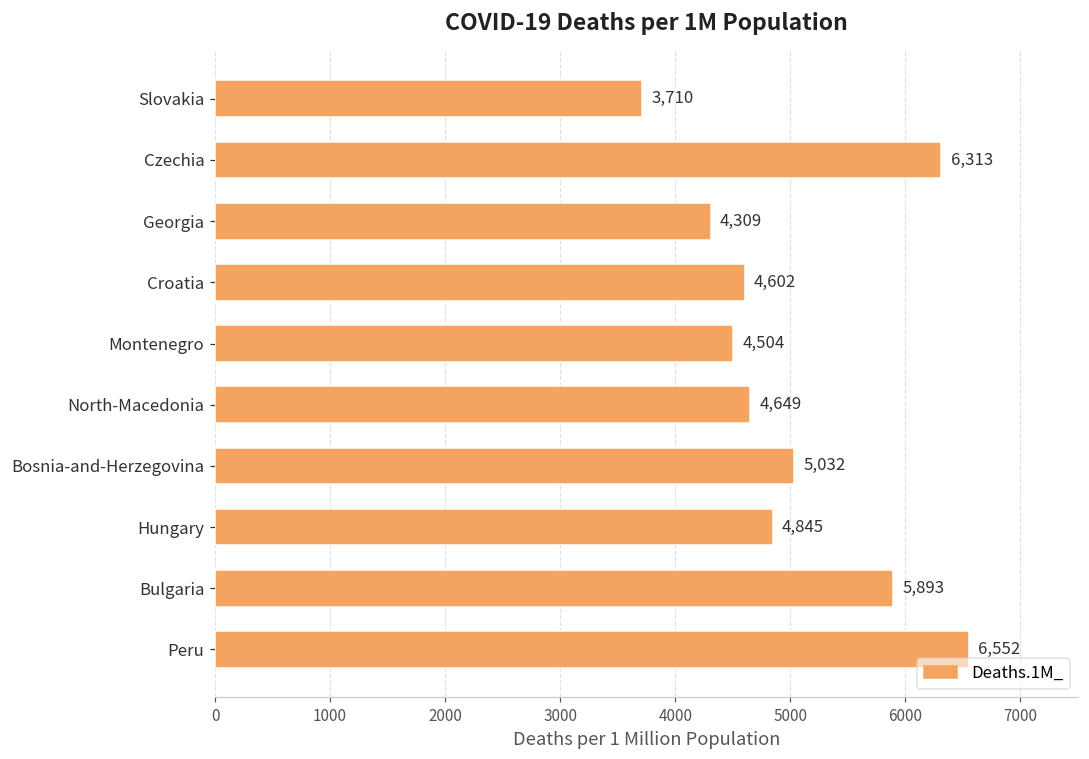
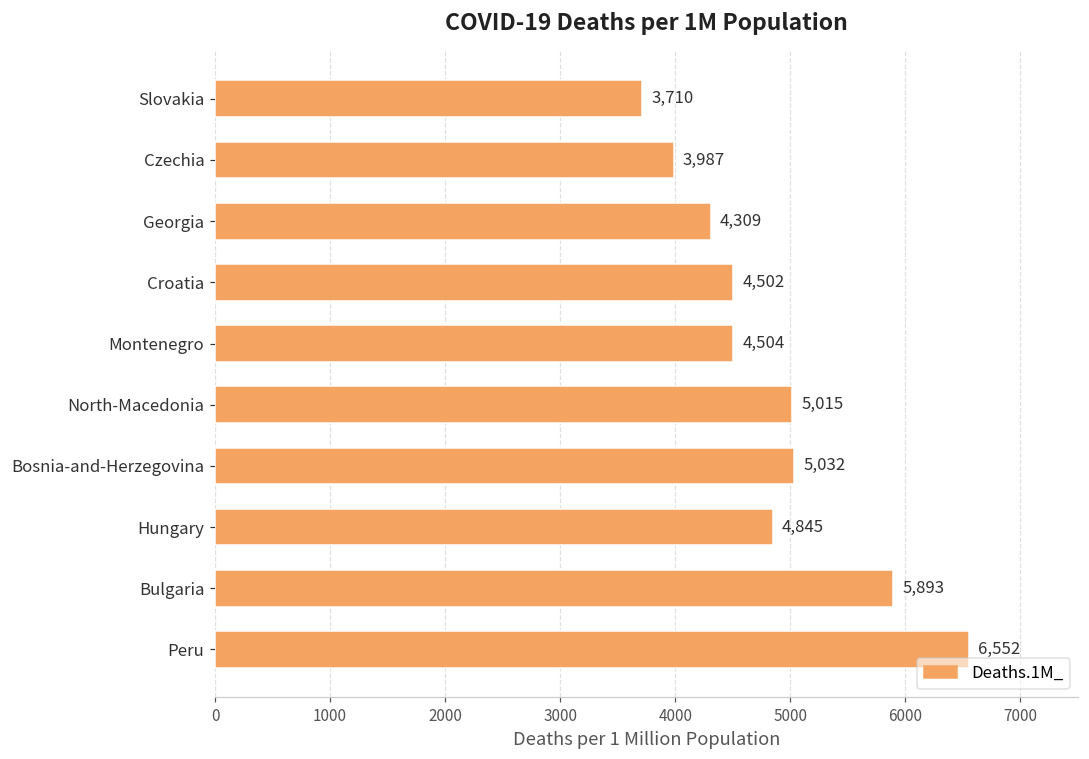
  {
    "Slovakia": "3,710",
-   "Czechia": "6,313",
+   "Czechia": "3,987",
    "Georgia": "4,309",
-   "Croatia": "4,602",
+   "Croatia": "4,502",
    "Montenegro": "4,504",
-   "North-Macedonia": "4,649",
+   "North-Macedonia": "5,015",
    "Bosnia-and-Herzegovina": "5,032",
    "Hungary": "4,845",
    "Bulgaria": "5,893"
  }
